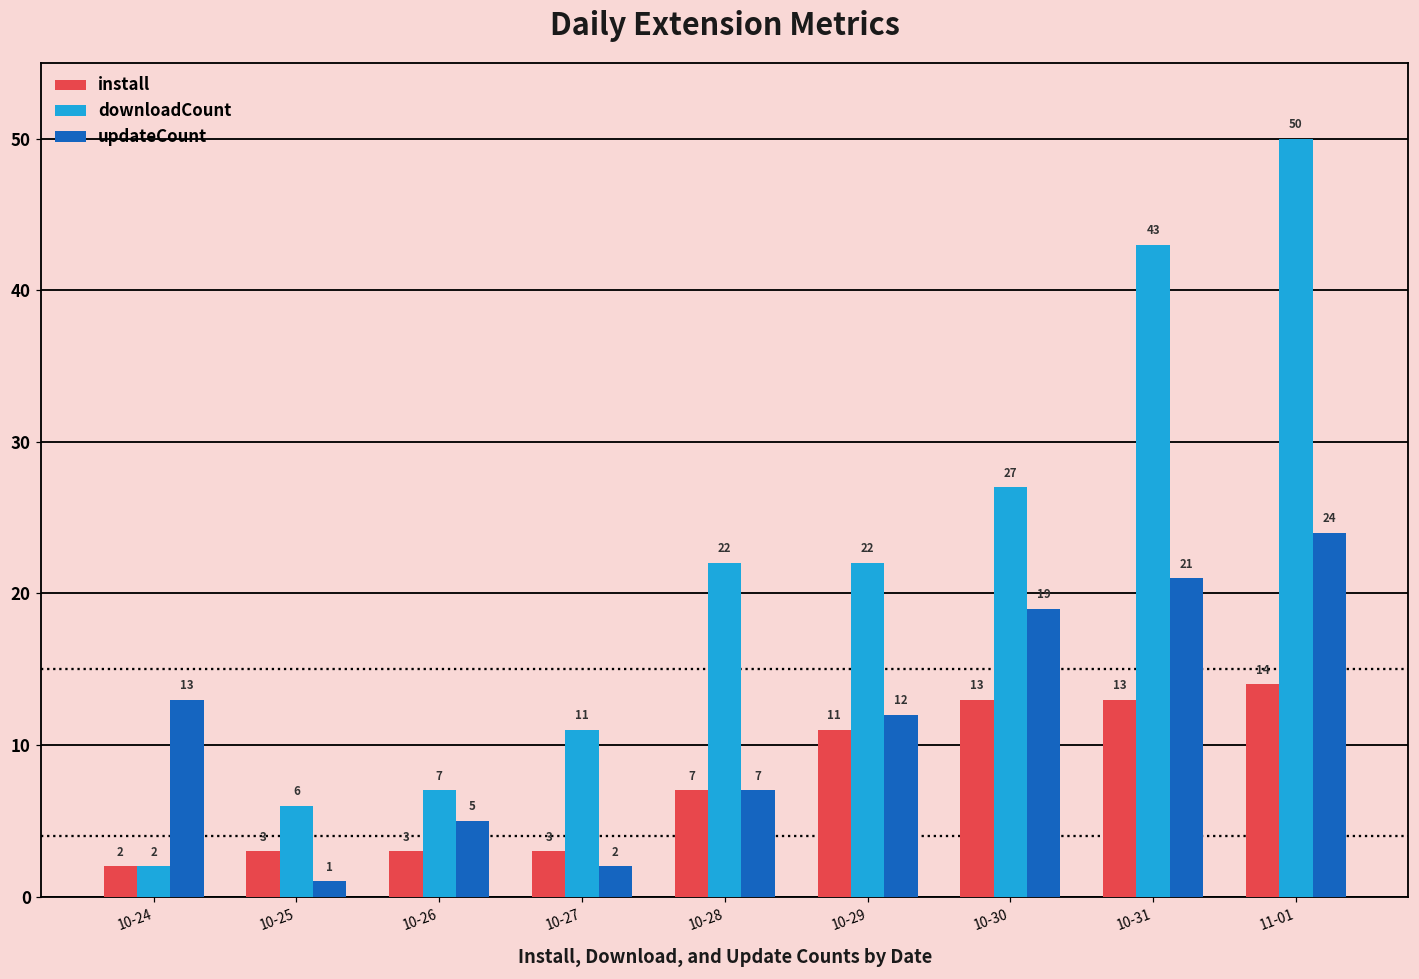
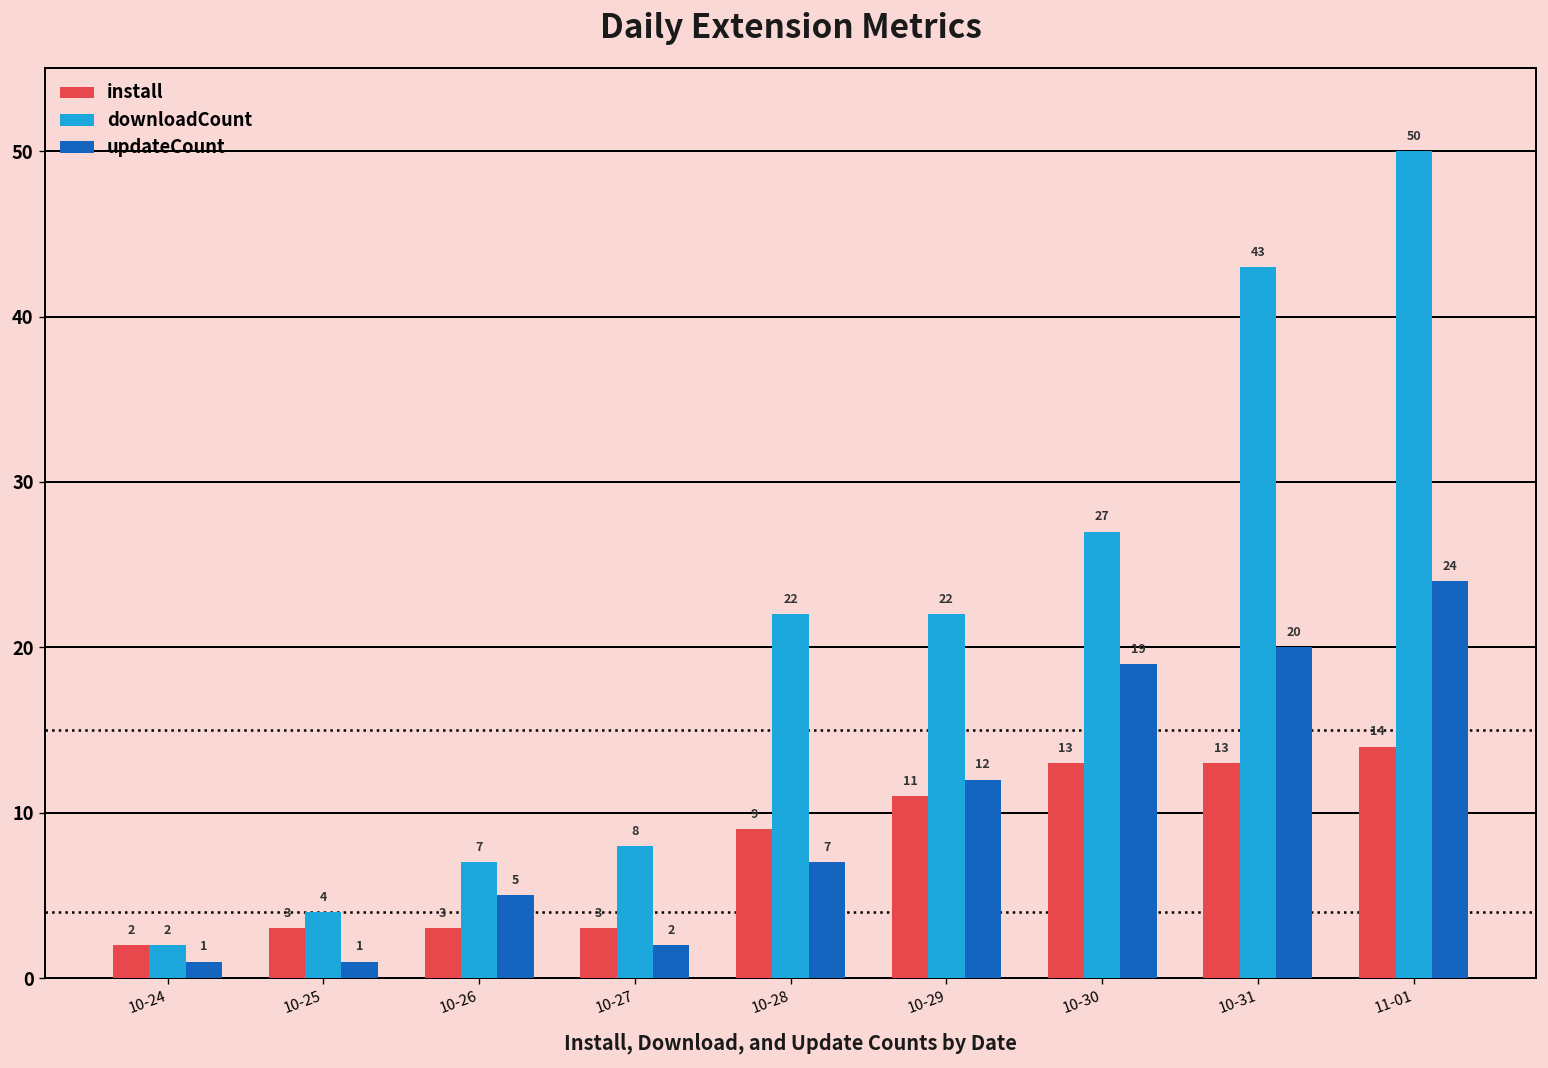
  {
    "install": {
      "10-24": 2,
      "10-25": 3,
      "10-26": 3,
      "10-27": 3,
-     "10-28": 7,
+     "10-28": 9,
      "10-29": 11,
      "10-30": 13,
      "10-31": 13,
      "11-01": 14
    },
    "downloadCount": {
      "10-24": 2,
-     "10-25": 6,
+     "10-25": 4,
      "10-26": 7,
-     "10-27": 11,
+     "10-27": 8,
      "10-28": 22,
      "10-29": 22,
      "10-30": 27,
      "10-31": 43,
      "11-01": 50
    },
    "updateCount": {
-     "10-24": 13,
+     "10-24": 1,
      "10-25": 1,
      "10-26": 5,
      "10-27": 2,
      "10-28": 7,
      "10-29": 12,
      "10-30": 19,
-     "10-31": 21,
+     "10-31": 20,
      "11-01": 24
    }
  }
